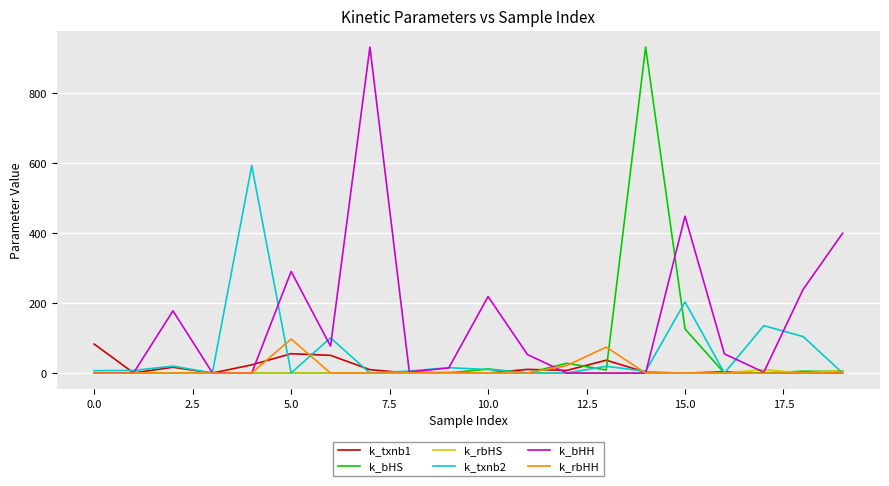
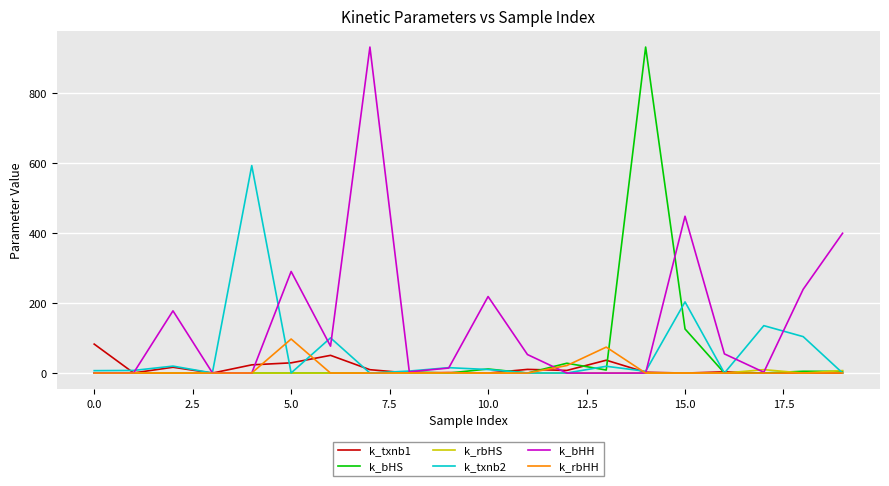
  {
    "k_txnb1": {
      "0.0": 80,
-     "5.0": 60
+     "5.0": 30
    },
    "k_bHS": {
      "15.0": 130
    },
    "k_txnb2": {
      "15.0": 200
    },
    "k_bHH": {
      "5.0": 290,
      "10.0": 220,
      "15.0": 450
    },
    "k_rbHH": {
      "5.0": 100
    }
  }
